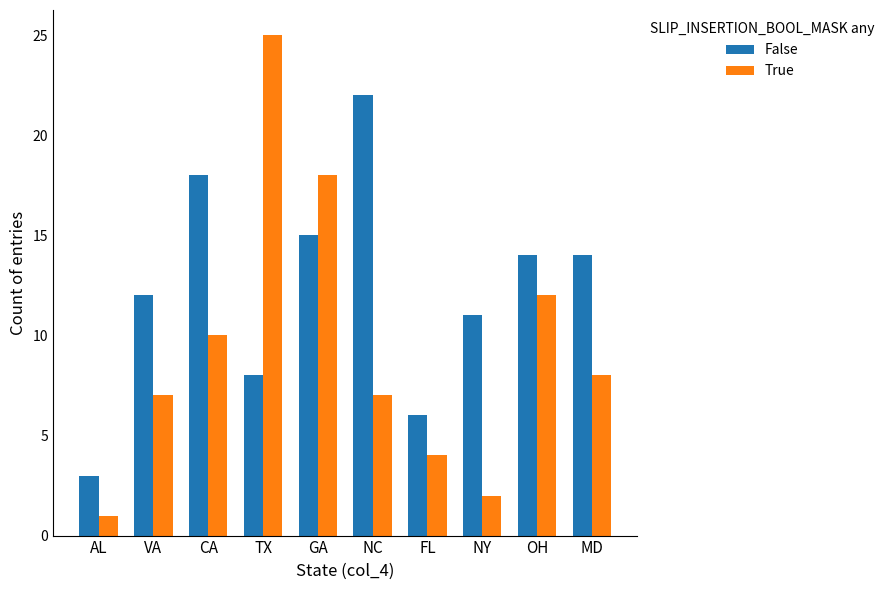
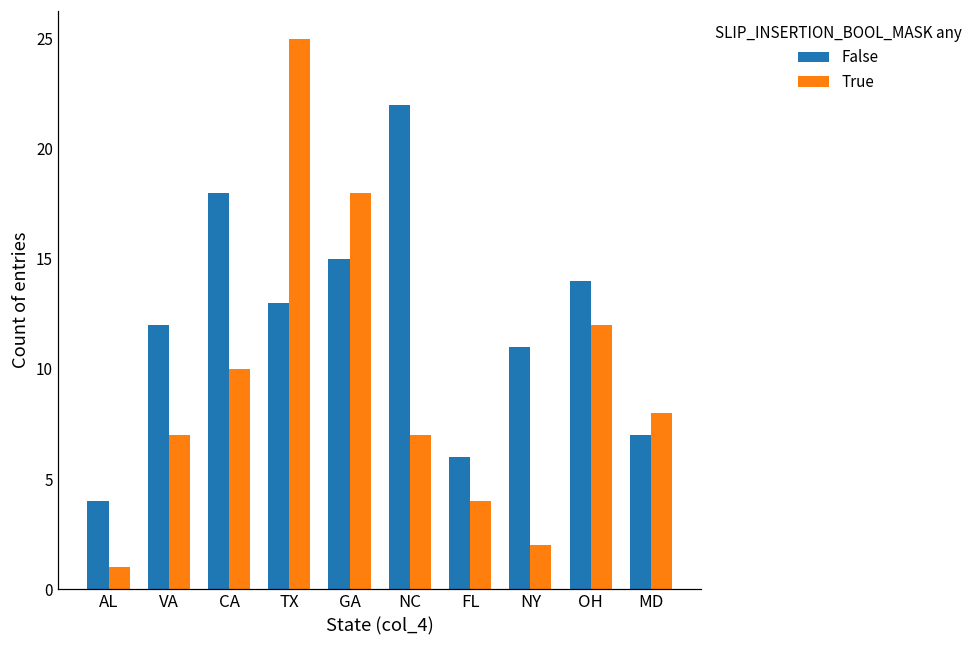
  {
    "False": {
-     "AL": 3,
+     "AL": 4,
      "VA": 12,
      "CA": 18,
-     "TX": 8,
+     "TX": 13,
      "GA": 15,
      "NC": 22,
      "FL": 6,
      "NY": 11,
      "OH": 14,
-     "MD": 14
+     "MD": 7
    },
    "True": {
      "AL": 1,
      "VA": 7,
      "CA": 10,
      "TX": 25,
      "GA": 18,
      "NC": 7,
      "FL": 4,
      "NY": 2,
      "OH": 12,
      "MD": 8
    }
  }
